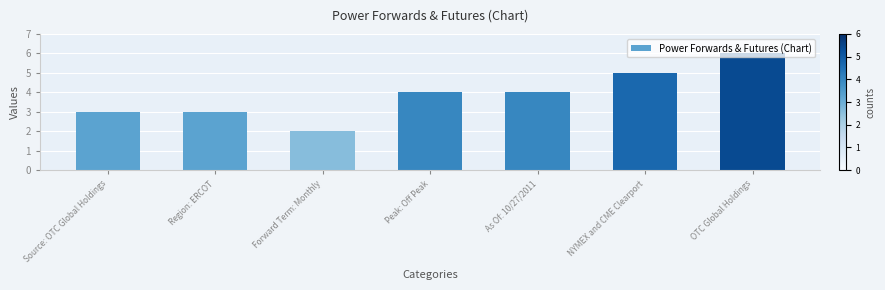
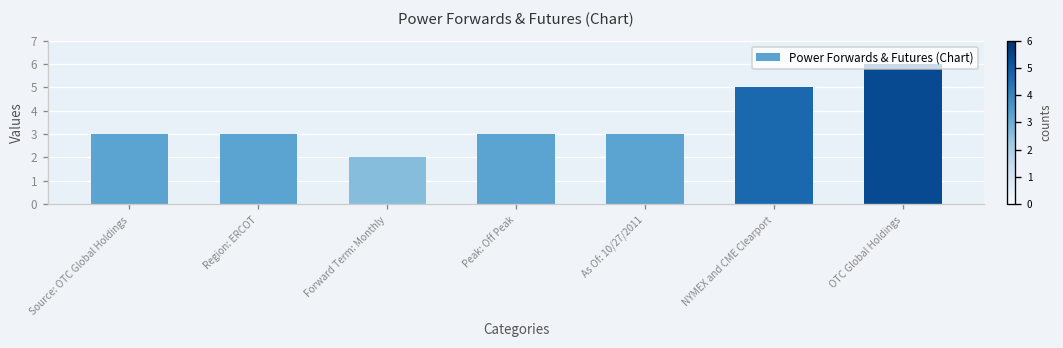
  {
    "Source: OTC Global Holdings": 3,
    "Region: ERCOT": 3,
    "Forward Term: Monthly": 2,
-   "Peak: Off Peak": 4,
-   "As Of: 10/27/2011": 4,
+   "Peak: Off Peak": 3,
+   "As Of: 10/27/2011": 3,
    "NYMEX and CME Clearport": 5
  }
